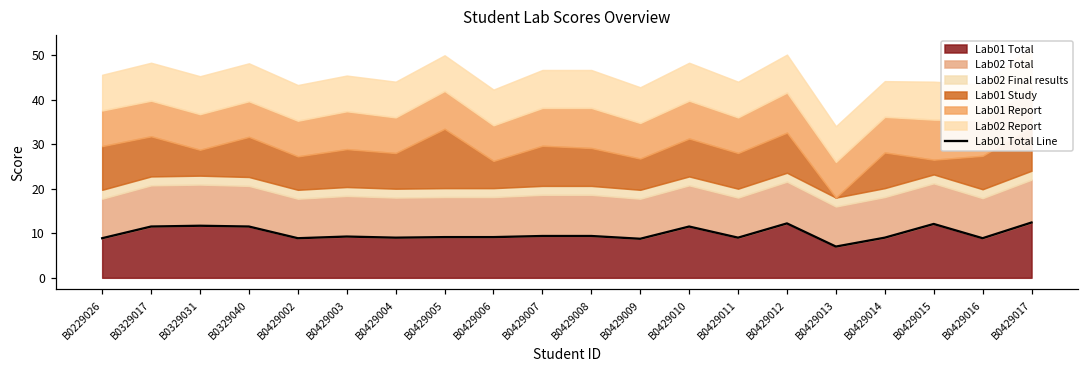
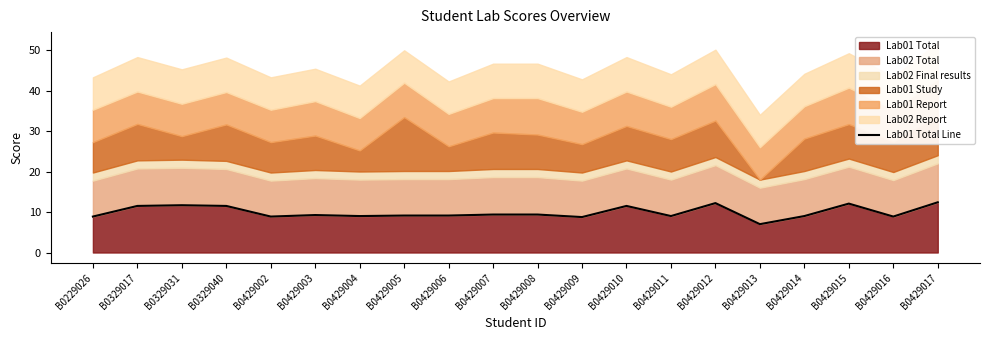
  {
    "Lab01 Total": {
      "B0229026": 9,
      "B0329017": 12,
      "B0329031": 12,
      "B0329040": 12,
      "B0429002": 9,
      "B0429003": 9,
      "B0429004": 9,
      "B0429005": 9,
      "B0429006": 9,
      "B0429007": 9,
      "B0429008": 9,
      "B0429009": 9,
      "B0429010": 12,
      "B0429011": 9,
      "B0429012": 12,
      "B0429013": 7,
      "B0429014": 9,
      "B0429015": 12,
      "B0429016": 9,
      "B0429017": 12
    },
    "Lab01 Study": {
-     "B0229026": 10,
+     "B0229026": 8,
      "B0329017": 9,
      "B0329031": 6,
      "B0329040": 9,
      "B0429002": 8,
      "B0429003": 9,
-     "B0429004": 8,
+     "B0429004": 5,
      "B0429005": 13,
      "B0429006": 6,
      "B0429007": 9,
      "B0429008": 9,
      "B0429009": 7,
      "B0429010": 9,
      "B0429011": 8,
      "B0429012": 9,
      "B0429014": 8,
-     "B0429015": 3
+     "B0429015": 9
    }
  }
